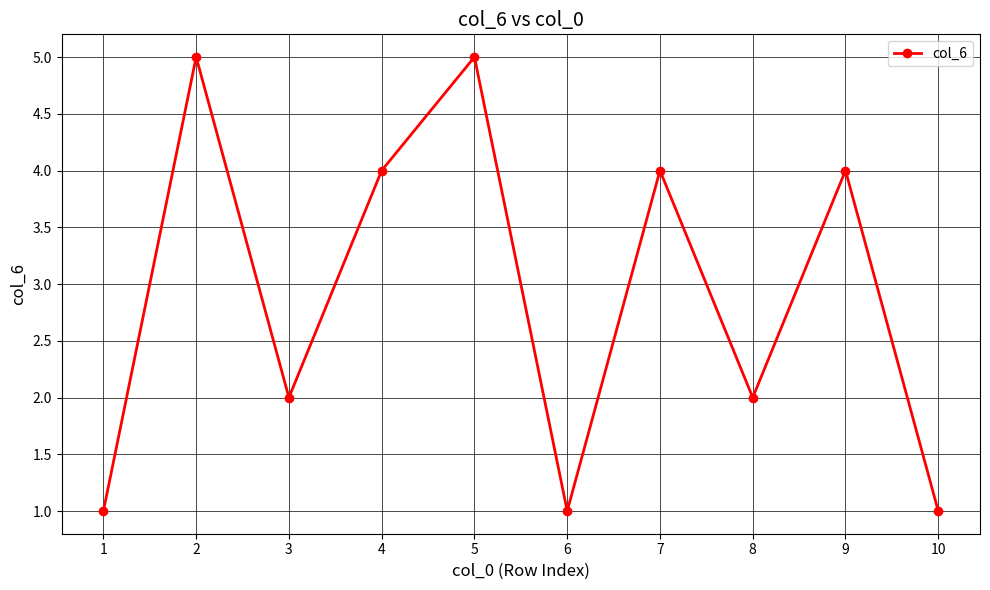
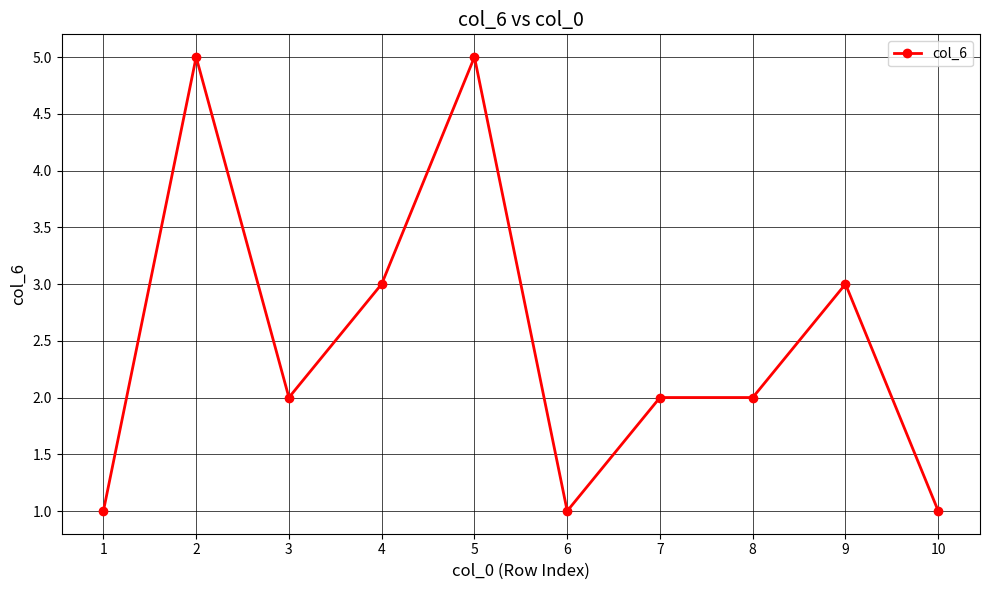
  {
    "1": 1,
    "2": 5,
    "3": 2,
-   "4": 4,
+   "4": 3,
    "5": 5,
    "6": 1,
-   "7": 4,
+   "7": 2,
    "8": 2,
-   "9": 4,
+   "9": 3,
    "10": 1
  }
